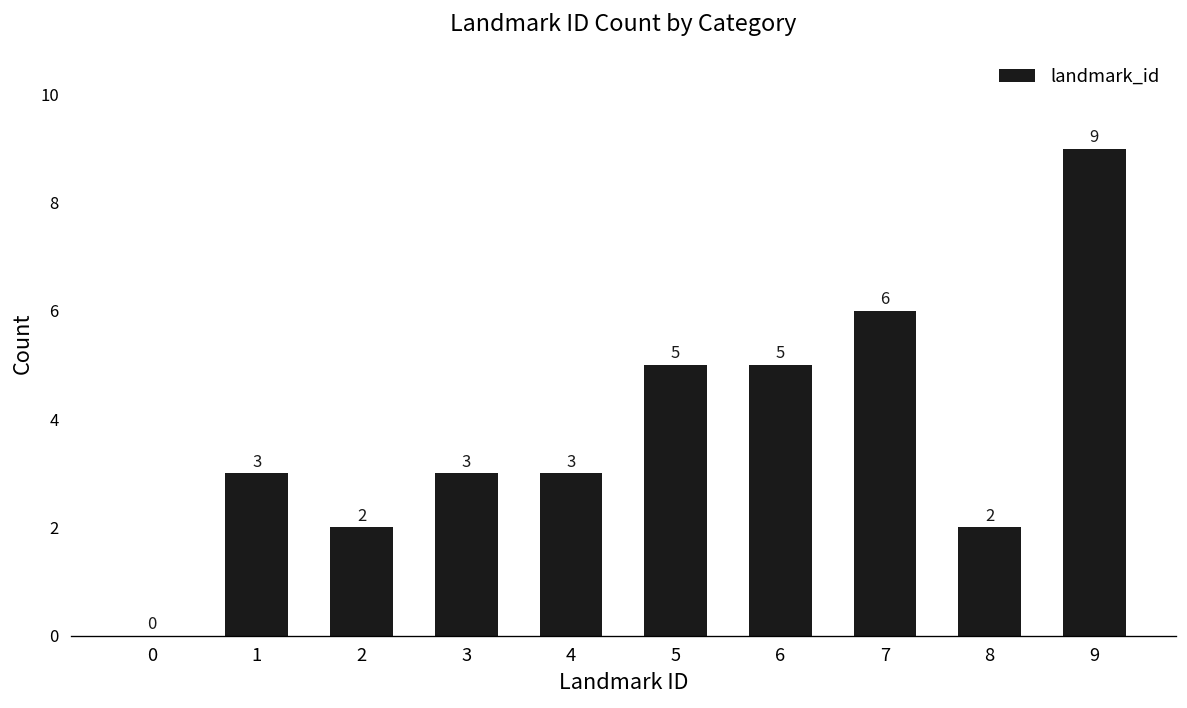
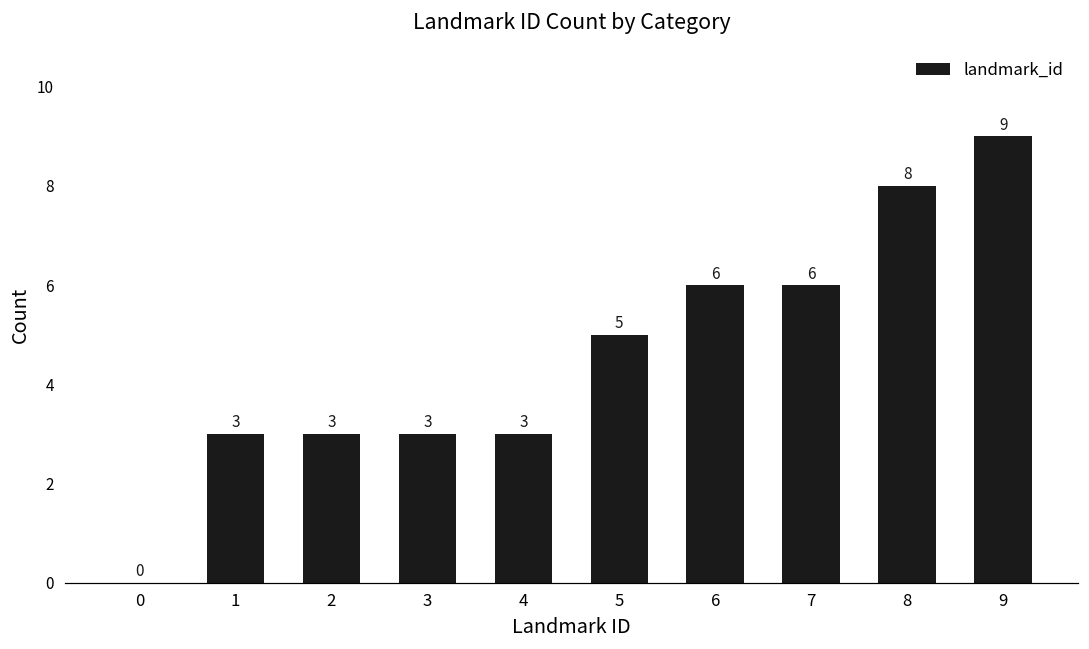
  {
    "0": 0,
    "1": 3,
-   "2": 2,
+   "2": 3,
    "3": 3,
    "4": 3,
    "5": 5,
-   "6": 5,
+   "6": 6,
    "7": 6,
-   "8": 2,
+   "8": 8,
    "9": 9
  }
